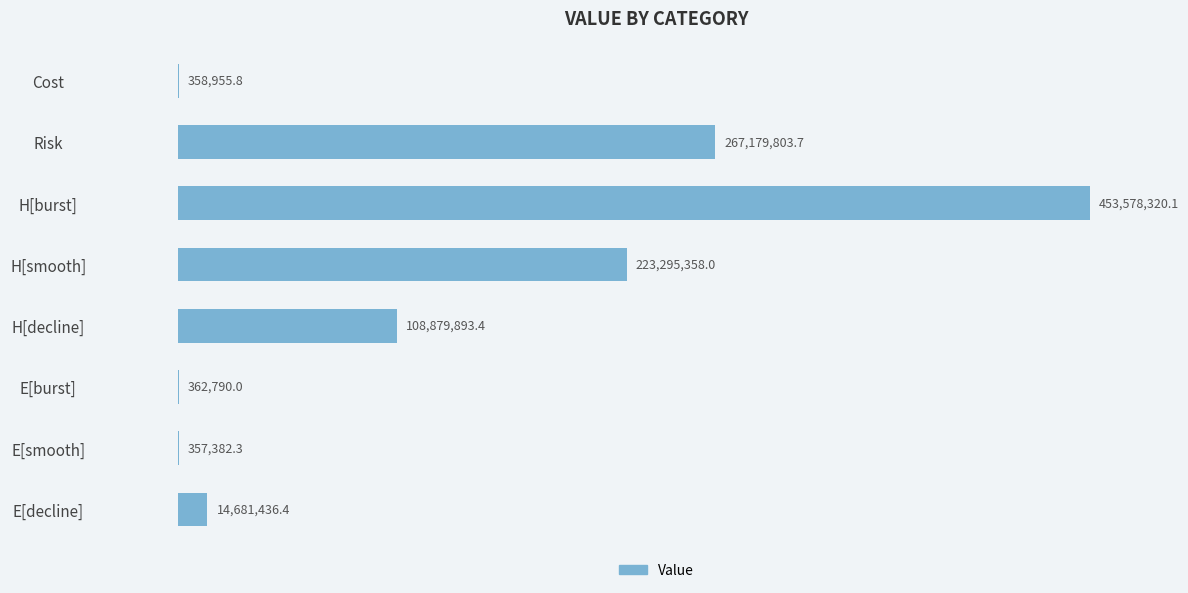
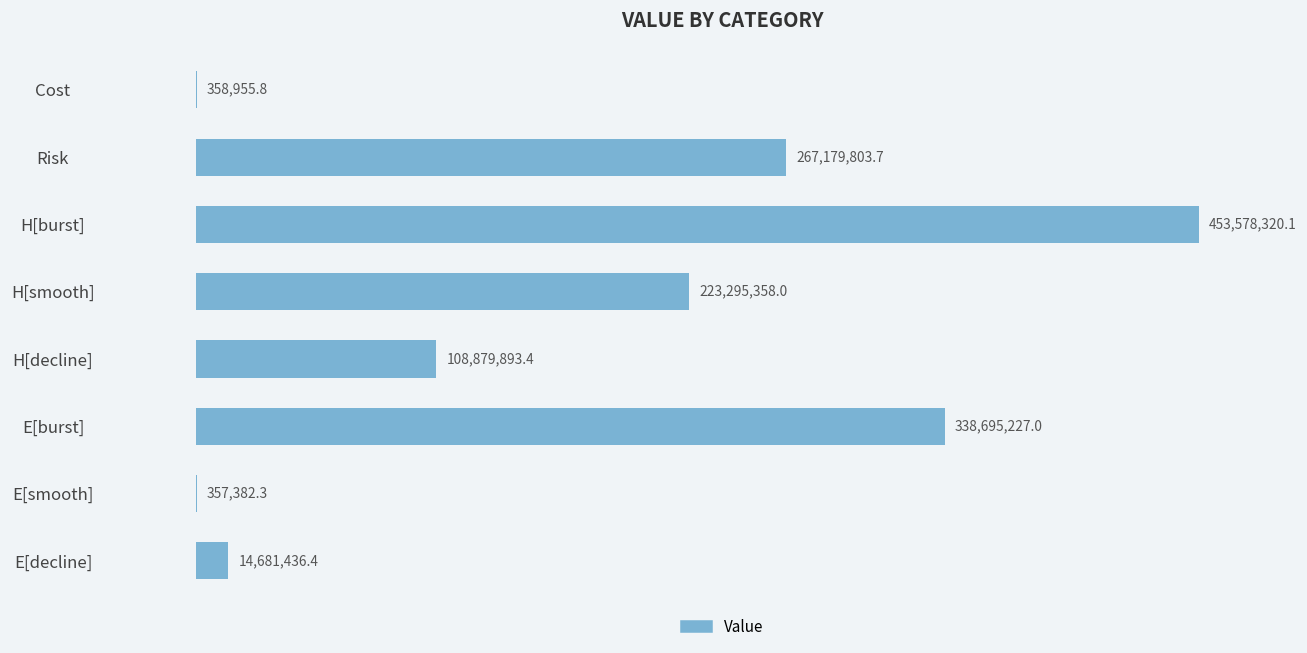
  {
    "Cost": "358,955.8",
    "Risk": "267,179,803.7",
    "H[burst]": "453,578,320.1",
    "H[smooth]": "223,295,358.0",
    "H[decline]": "108,879,893.4",
-   "E[burst]": "362,790.0",
+   "E[burst]": "338,695,227.0",
    "E[smooth]": "357,382.3",
    "E[decline]": "14,681,436.4"
  }
